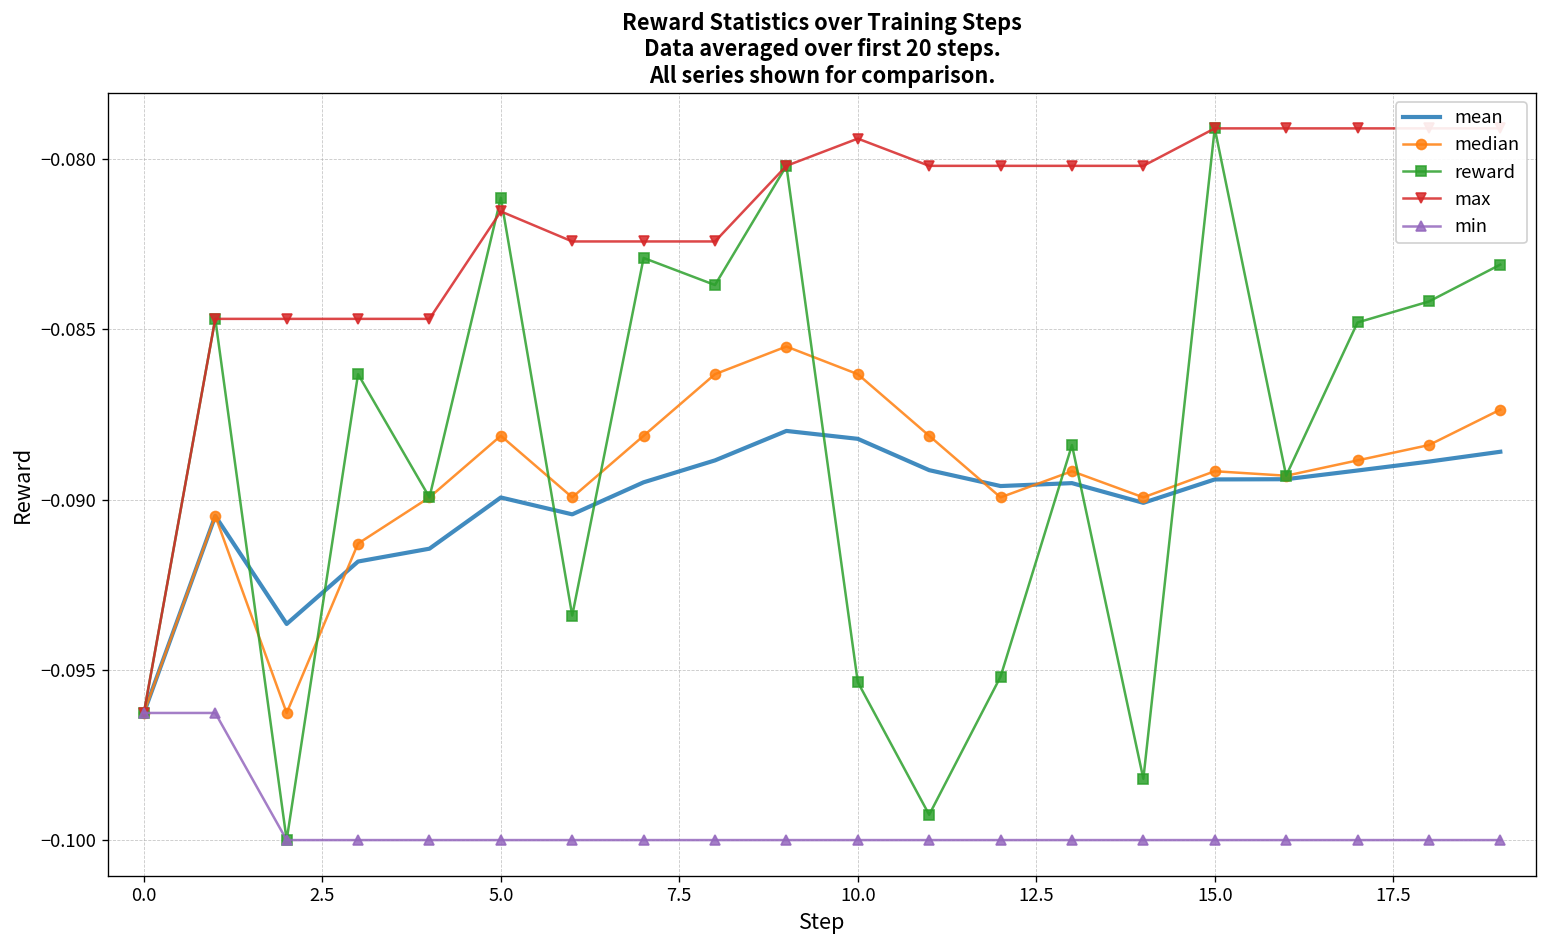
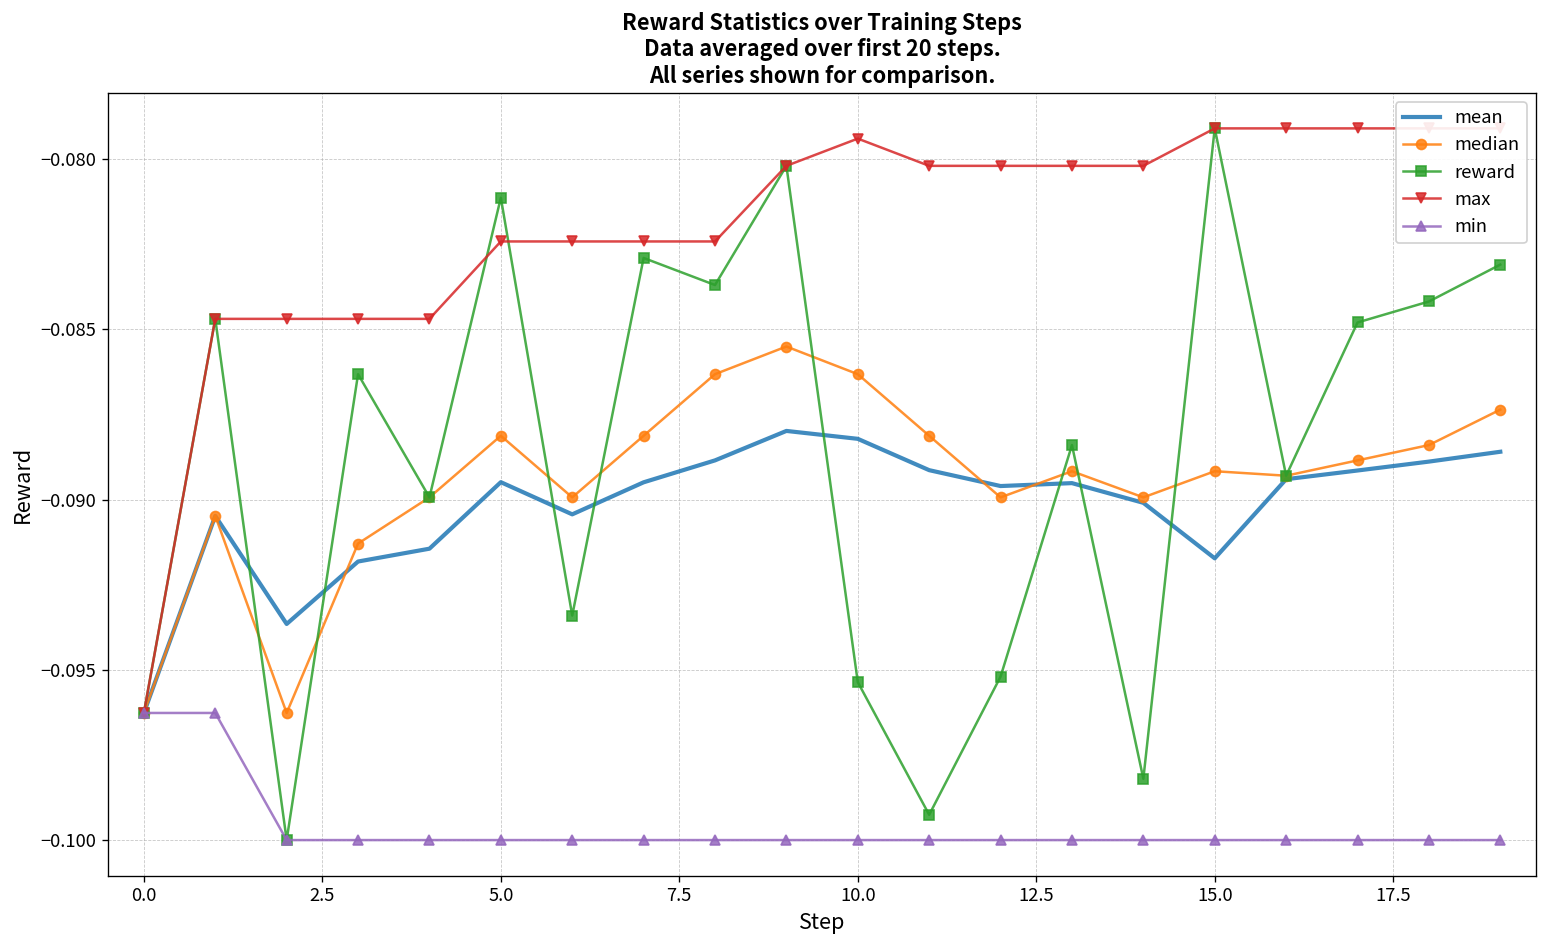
  {
    "mean": {
-     "5.0": -0.0899,
+     "5.0": -0.0895,
      "10.0": -0.0882,
-     "15.0": -0.0894
+     "15.0": -0.0917
    },
    "median": {
      "5.0": -0.0881,
      "10.0": -0.0863,
      "15.0": -0.0892
    },
    "reward": {
      "5.0": -0.0811,
      "10.0": -0.0954
    },
    "max": {
-     "5.0": -0.0815,
+     "5.0": -0.0824,
      "10.0": -0.0794
    },
    "min": {
      "5.0": -0.1000,
      "10.0": -0.1000,
      "15.0": -0.1000
    }
  }
